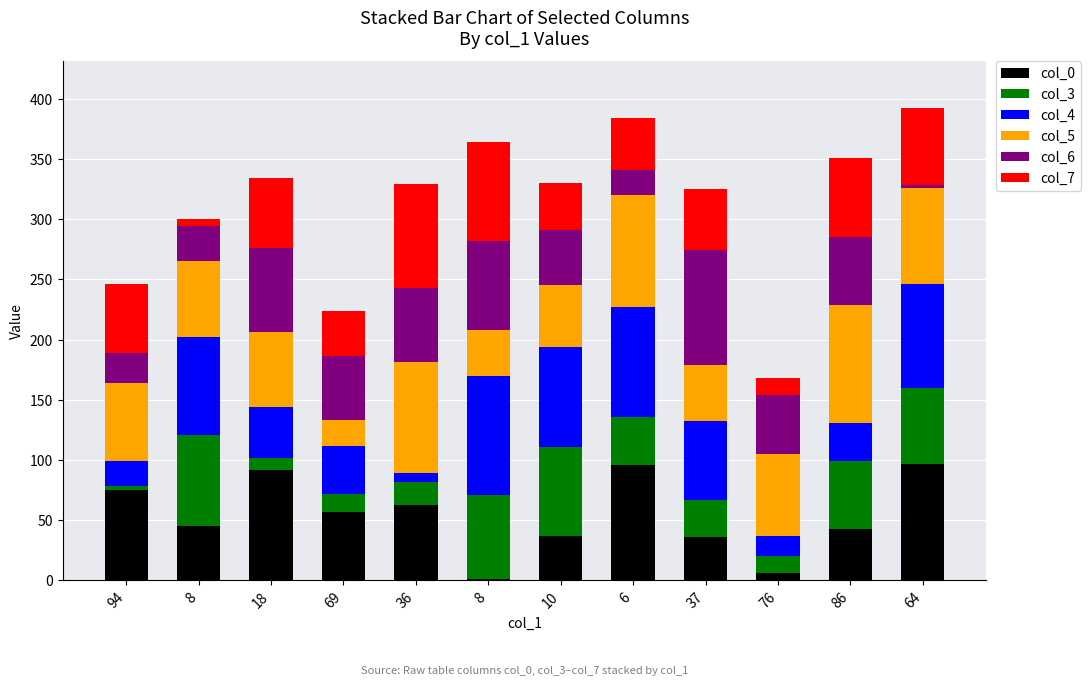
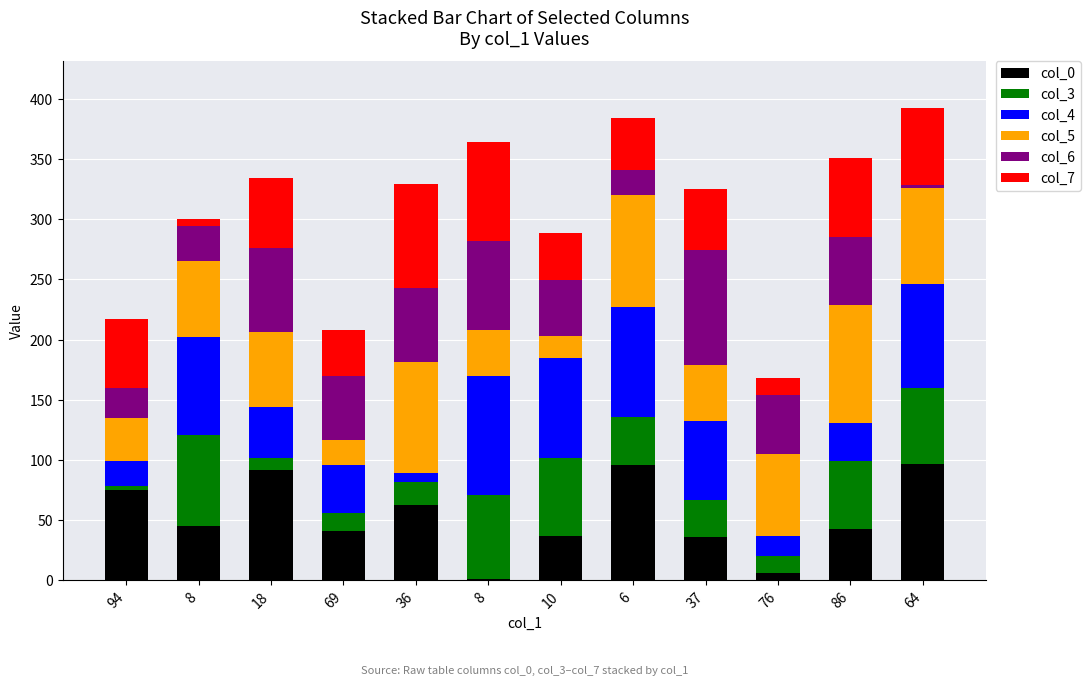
  {
    "col_0": {
      "94": 75,
      "18": 92,
-     "69": 57,
+     "69": 41,
      "36": 63,
      "10": 37,
      "6": 96,
      "37": 36,
      "76": 6,
      "86": 43,
      "64": 97
    },
    "col_3": {
      "94": 3,
      "18": 10,
      "69": 15,
      "36": 19,
-     "10": 74,
+     "10": 65,
      "6": 40,
      "37": 31,
      "76": 14,
      "86": 56,
      "64": 63
    },
    "col_4": {
      "94": 21,
      "18": 42,
      "69": 40,
      "36": 7,
      "10": 83,
      "6": 91,
      "37": 65,
      "76": 17,
      "86": 32,
      "64": 86
    },
    "col_5": {
-     "94": 65,
+     "94": 36,
      "18": 62,
      "69": 21,
      "36": 92,
-     "10": 51,
+     "10": 18,
      "6": 93,
      "37": 47,
      "76": 68,
      "86": 98,
      "64": 80
    },
    "col_6": {
      "94": 25,
      "18": 70,
      "69": 53,
      "36": 62,
      "10": 46,
      "6": 21,
      "37": 95,
      "76": 49,
      "86": 56
    },
    "col_7": {
      "94": 57,
      "18": 58,
      "69": 38,
      "36": 86,
      "10": 39,
      "6": 43,
      "37": 51,
      "76": 14,
      "86": 66,
      "64": 64
    }
  }
